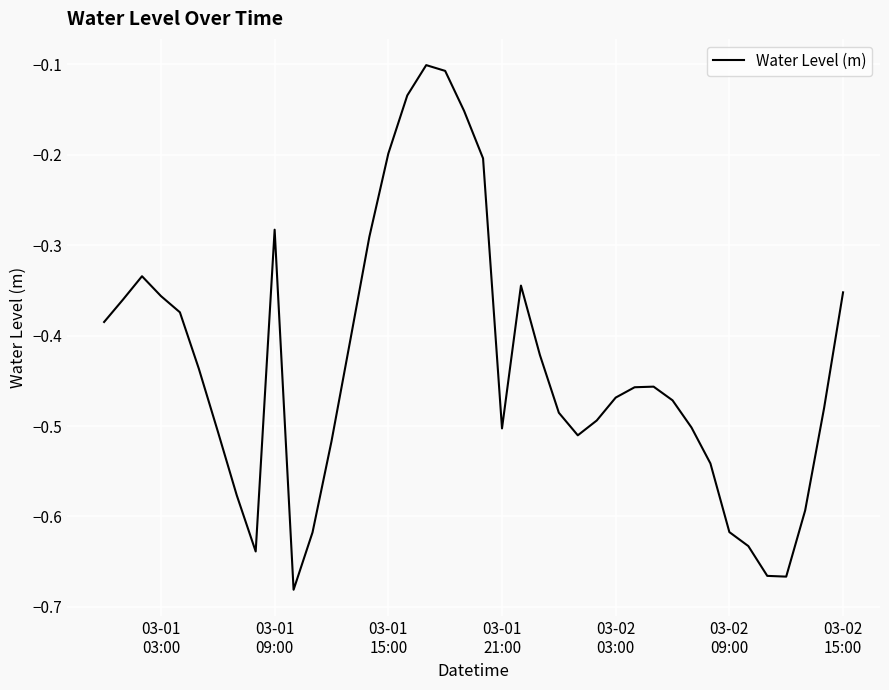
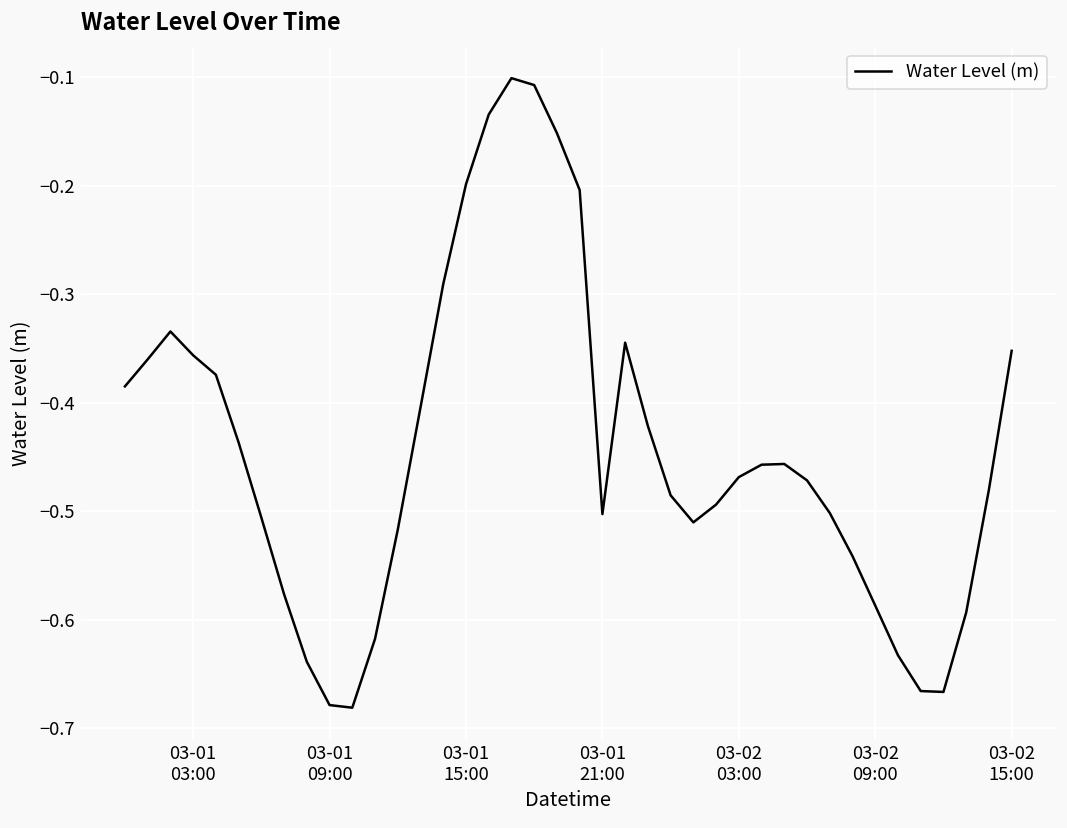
  {
    "03-01 03:00": -0.36,
-   "03-01 09:00": -0.28,
+   "03-01 09:00": -0.68,
    "03-01 15:00": -0.20,
    "03-01 21:00": -0.50,
    "03-02 03:00": -0.47,
-   "03-02 09:00": -0.62,
+   "03-02 09:00": -0.59,
    "03-02 15:00": -0.35
  }
